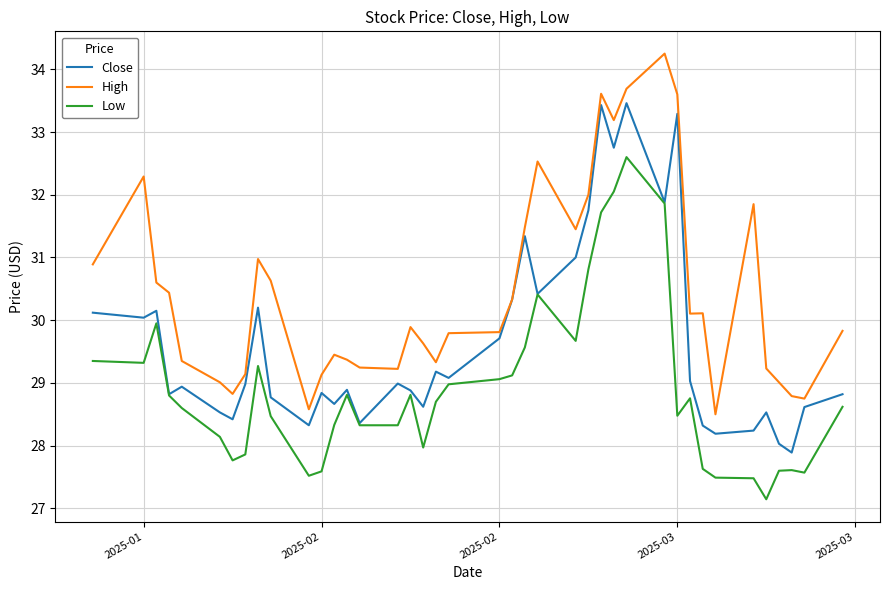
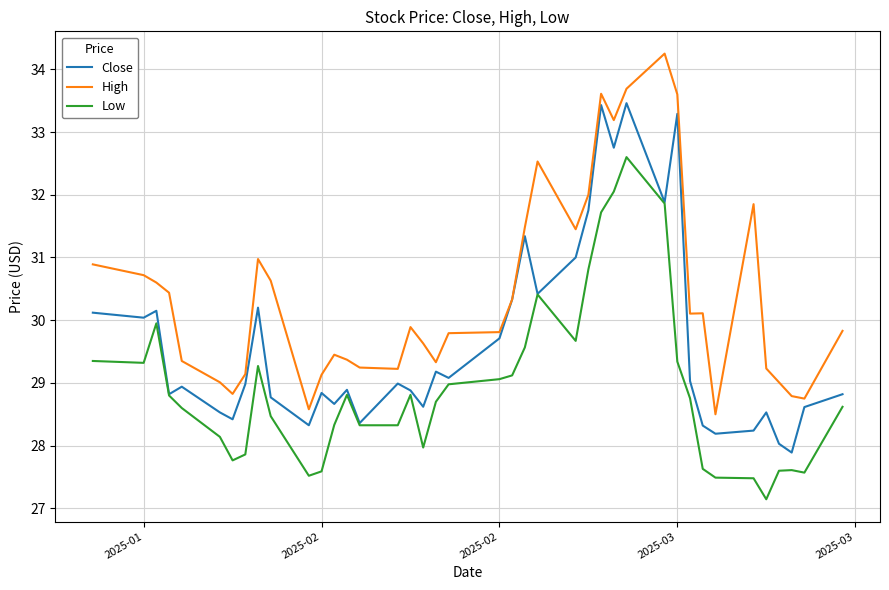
  {
    "Close": {
      "2025-01": 30.0,
      "2025-03": 33.3
    },
    "High": {
-     "2025-01": 32.3,
+     "2025-01": 30.7,
      "2025-03": 33.6
    },
    "Low": {
      "2025-01": 29.3,
-     "2025-03": 28.5
+     "2025-03": 29.3
    }
  }
